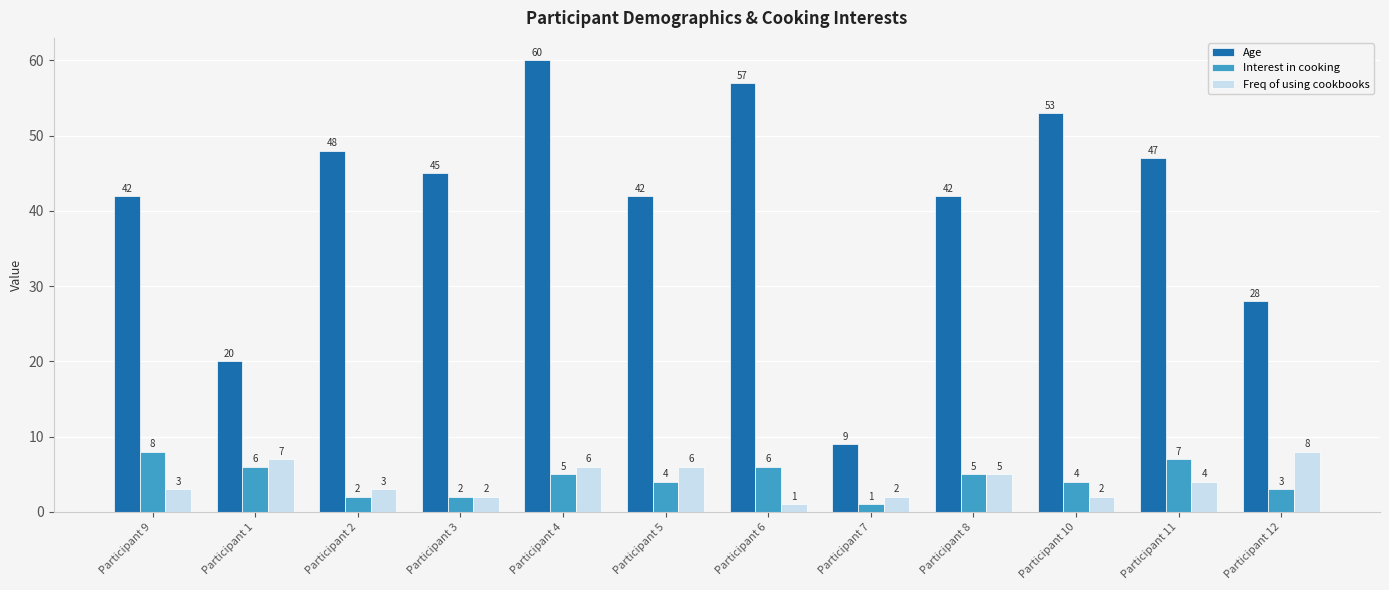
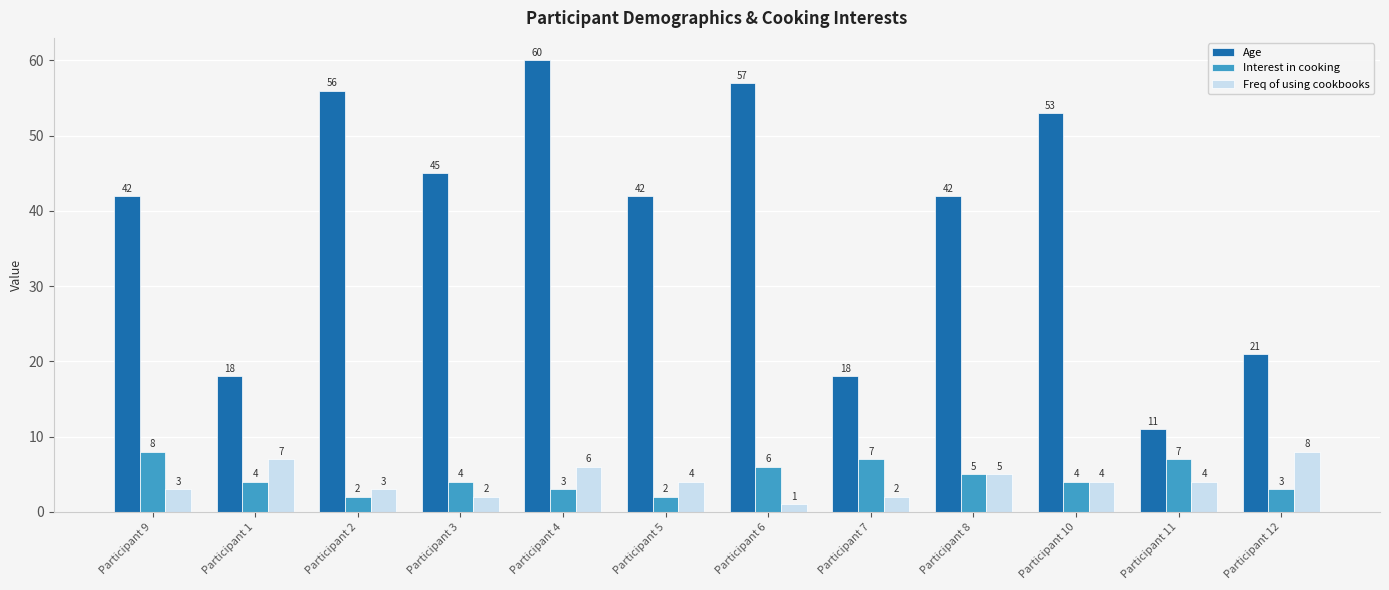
  {
    "Age": {
      "Participant 9": 42,
-     "Participant 1": 20,
-     "Participant 2": 48,
+     "Participant 1": 18,
+     "Participant 2": 56,
      "Participant 3": 45,
      "Participant 4": 60,
      "Participant 5": 42,
      "Participant 6": 57,
-     "Participant 7": 9,
+     "Participant 7": 18,
      "Participant 8": 42,
      "Participant 10": 53,
-     "Participant 11": 47,
-     "Participant 12": 28
+     "Participant 11": 11,
+     "Participant 12": 21
    },
    "Interest in cooking": {
      "Participant 9": 8,
-     "Participant 1": 6,
+     "Participant 1": 4,
      "Participant 2": 2,
-     "Participant 3": 2,
-     "Participant 4": 5,
-     "Participant 5": 4,
+     "Participant 3": 4,
+     "Participant 4": 3,
+     "Participant 5": 2,
      "Participant 6": 6,
-     "Participant 7": 1,
+     "Participant 7": 7,
      "Participant 8": 5,
      "Participant 10": 4,
      "Participant 11": 7,
      "Participant 12": 3
    },
    "Freq of using cookbooks": {
      "Participant 9": 3,
      "Participant 1": 7,
      "Participant 2": 3,
      "Participant 3": 2,
      "Participant 4": 6,
-     "Participant 5": 6,
+     "Participant 5": 4,
      "Participant 6": 1,
      "Participant 7": 2,
      "Participant 8": 5,
-     "Participant 10": 2,
+     "Participant 10": 4,
      "Participant 11": 4,
      "Participant 12": 8
    }
  }
